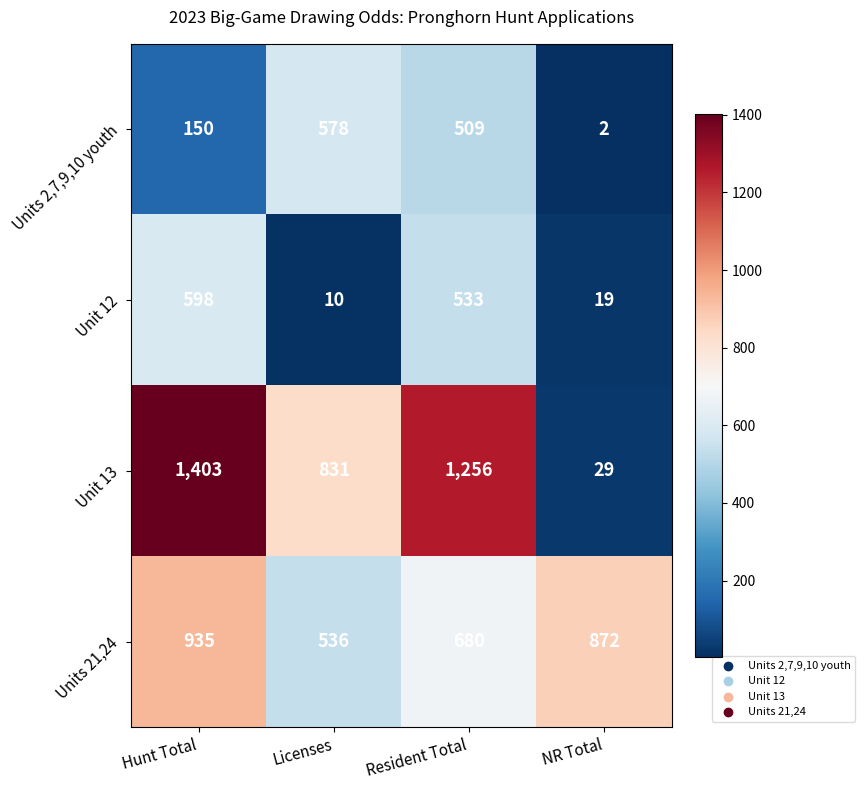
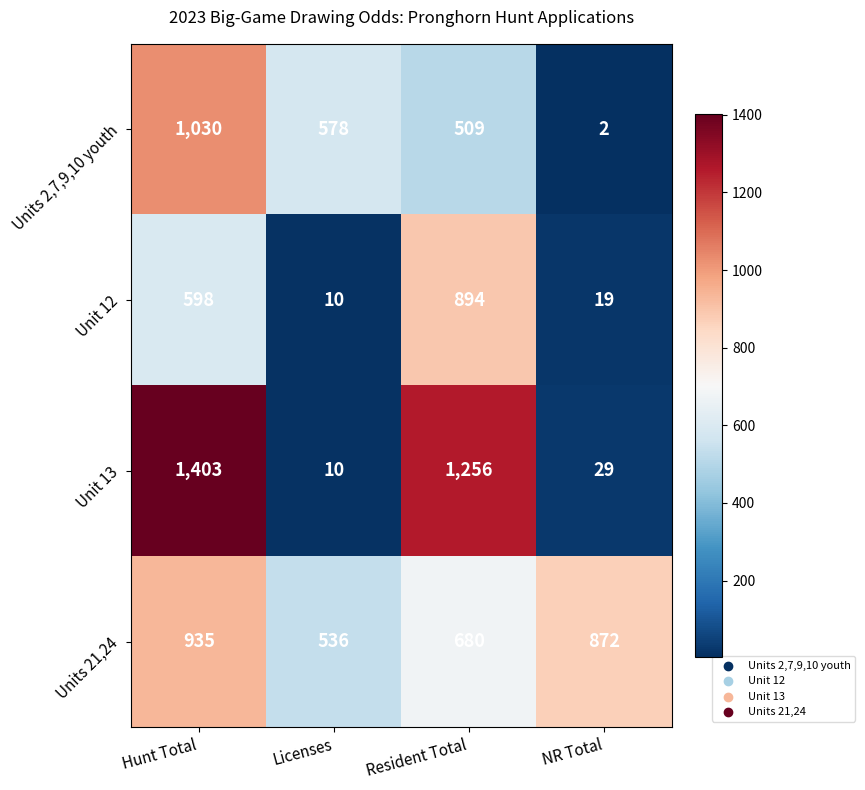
  {
    "Units 2,7,9,10 youth": {
-     "Hunt Total": "150",
+     "Hunt Total": "1,030",
      "Resident Total": "509",
      "NR Total": "2"
    },
    "Unit 12": {
      "Licenses": "10",
-     "Resident Total": "533",
+     "Resident Total": "894",
      "NR Total": "19"
    },
    "Unit 13": {
      "Hunt Total": "1,403",
-     "Licenses": "831",
+     "Licenses": "10",
      "Resident Total": "1,256",
      "NR Total": "29"
    },
    "Units 21,24": {
      "Hunt Total": "935",
      "Licenses": "536",
      "NR Total": "872"
    }
  }
